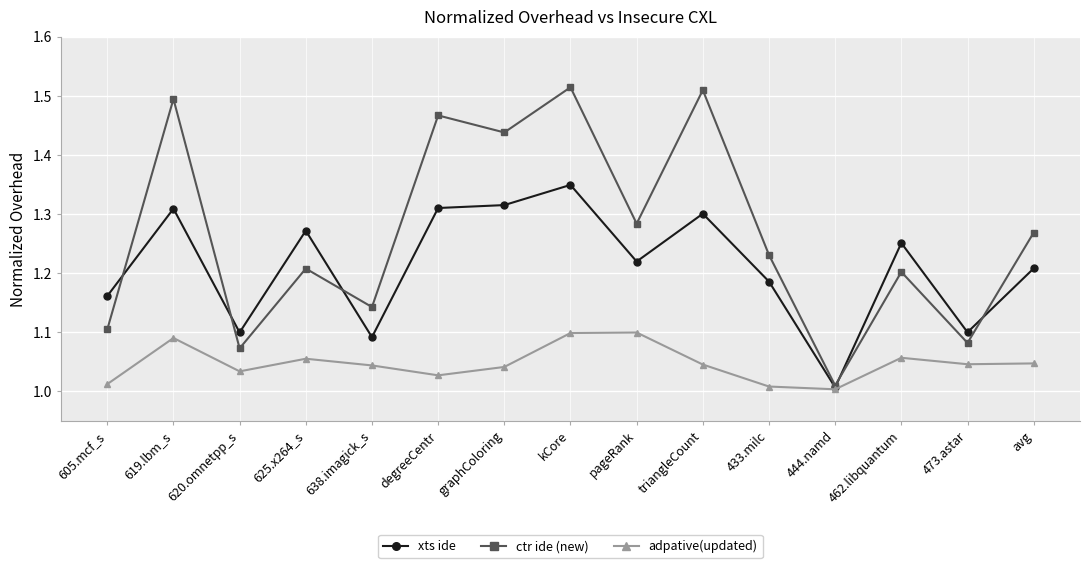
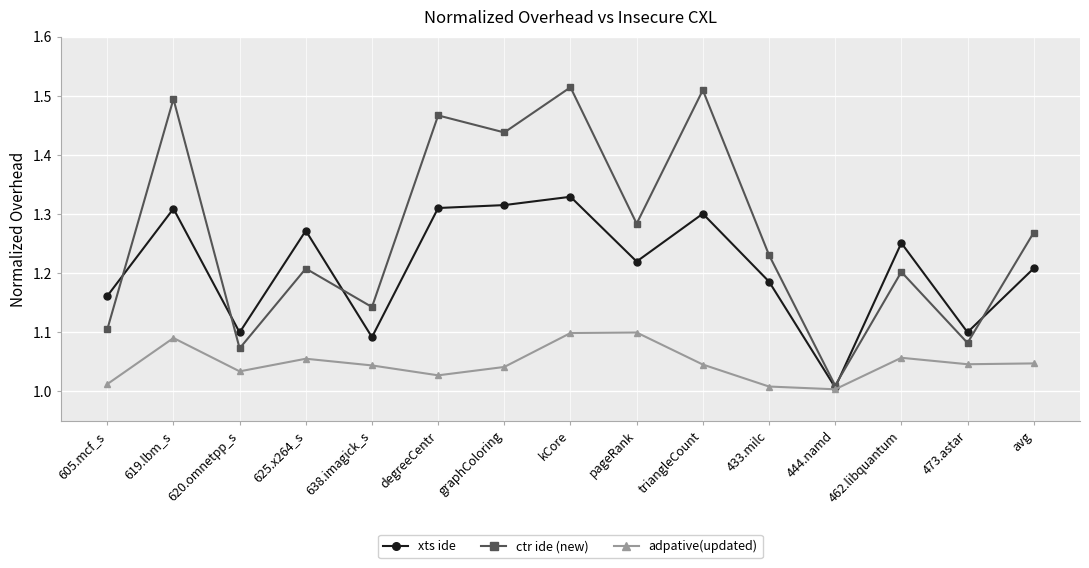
  {
    "xts ide": {
      "605.mcf_s": 1.16,
      "619.lbm_s": 1.31,
      "620.omnetpp_s": 1.10,
      "625.x264_s": 1.27,
      "638.imagick_s": 1.09,
      "degreeCentr": 1.31,
      "graphColoring": 1.32,
-     "kCore": 1.35,
+     "kCore": 1.33,
      "pageRank": 1.22,
      "triangleCount": 1.30,
      "433.milc": 1.19,
      "462.libquantum": 1.25,
      "473.astar": 1.10,
      "avg": 1.21
    },
    "ctr ide (new)": {
      "605.mcf_s": 1.10,
      "619.lbm_s": 1.49,
      "620.omnetpp_s": 1.07,
      "625.x264_s": 1.21,
      "638.imagick_s": 1.14,
      "degreeCentr": 1.47,
      "graphColoring": 1.44,
      "kCore": 1.51,
      "pageRank": 1.28,
      "triangleCount": 1.51,
      "433.milc": 1.23,
      "462.libquantum": 1.20,
      "473.astar": 1.08,
      "avg": 1.27
    },
    "adpative(updated)": {
      "605.mcf_s": 1.01,
      "619.lbm_s": 1.09,
      "620.omnetpp_s": 1.03,
      "625.x264_s": 1.06,
      "638.imagick_s": 1.04,
      "degreeCentr": 1.03,
      "graphColoring": 1.04,
      "kCore": 1.10,
      "pageRank": 1.10,
      "triangleCount": 1.05,
      "433.milc": 1.01,
      "462.libquantum": 1.06,
      "473.astar": 1.05,
      "avg": 1.05
    }
  }
